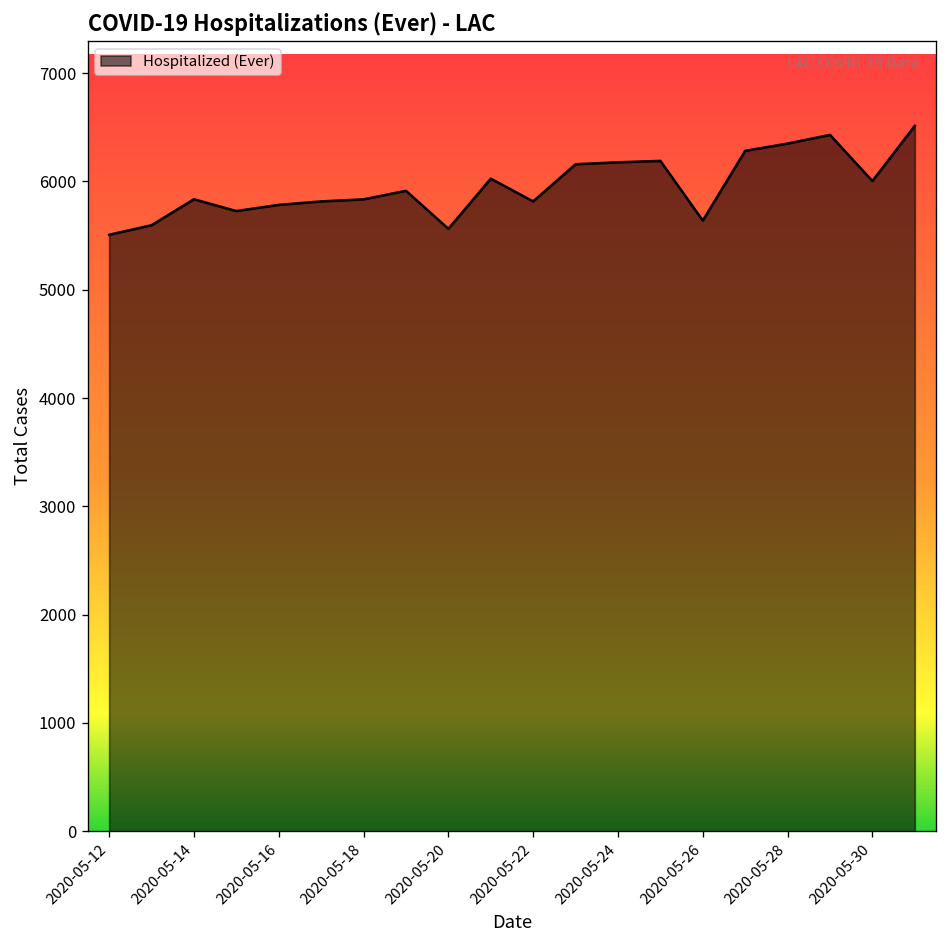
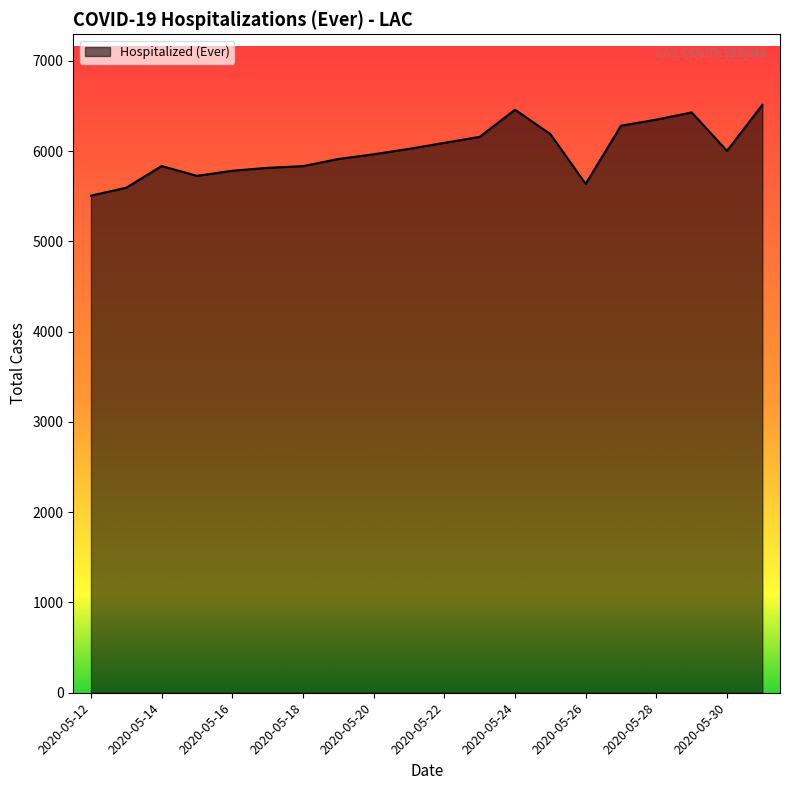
  {
    "2020-05-12": 5500,
    "2020-05-14": 5800,
    "2020-05-16": 5800,
    "2020-05-18": 5800,
-   "2020-05-20": 5600,
-   "2020-05-22": 5800,
-   "2020-05-24": 6200,
+   "2020-05-20": 6000,
+   "2020-05-22": 6100,
+   "2020-05-24": 6500,
    "2020-05-26": 5600,
    "2020-05-28": 6400,
    "2020-05-30": 6000
  }
